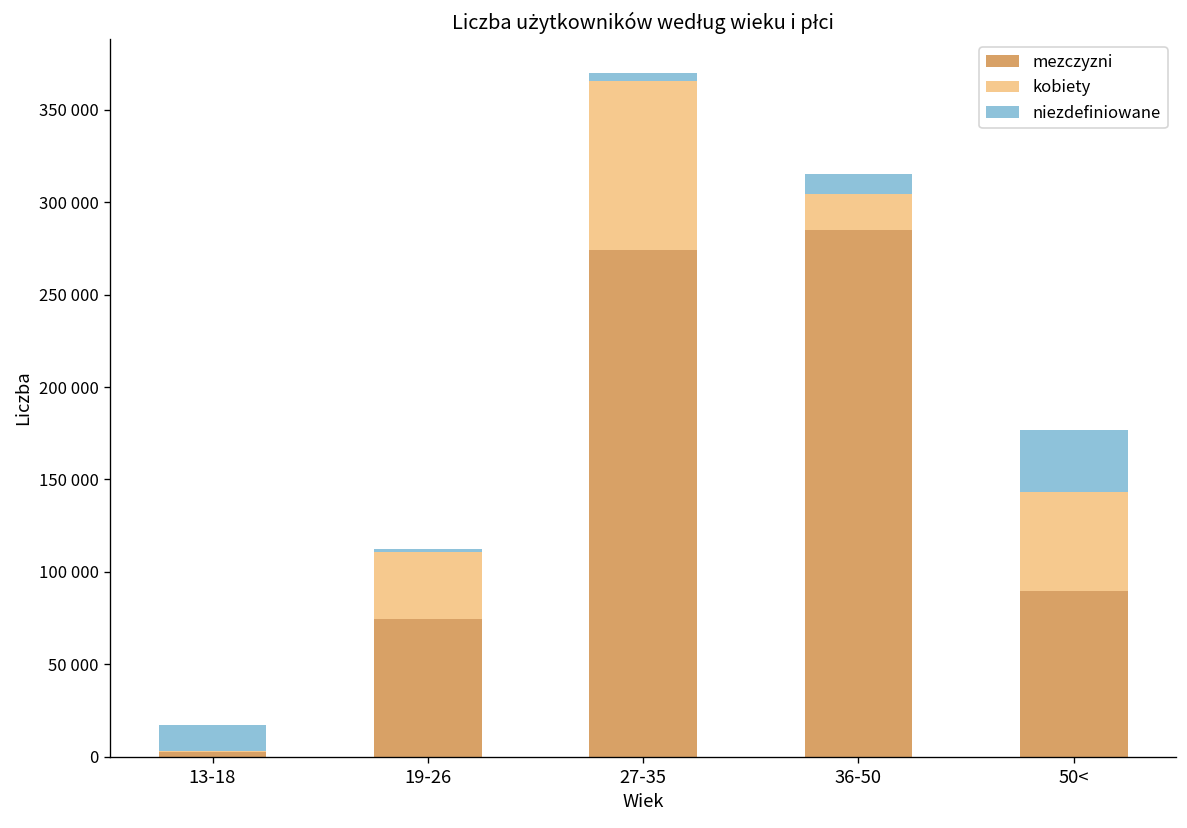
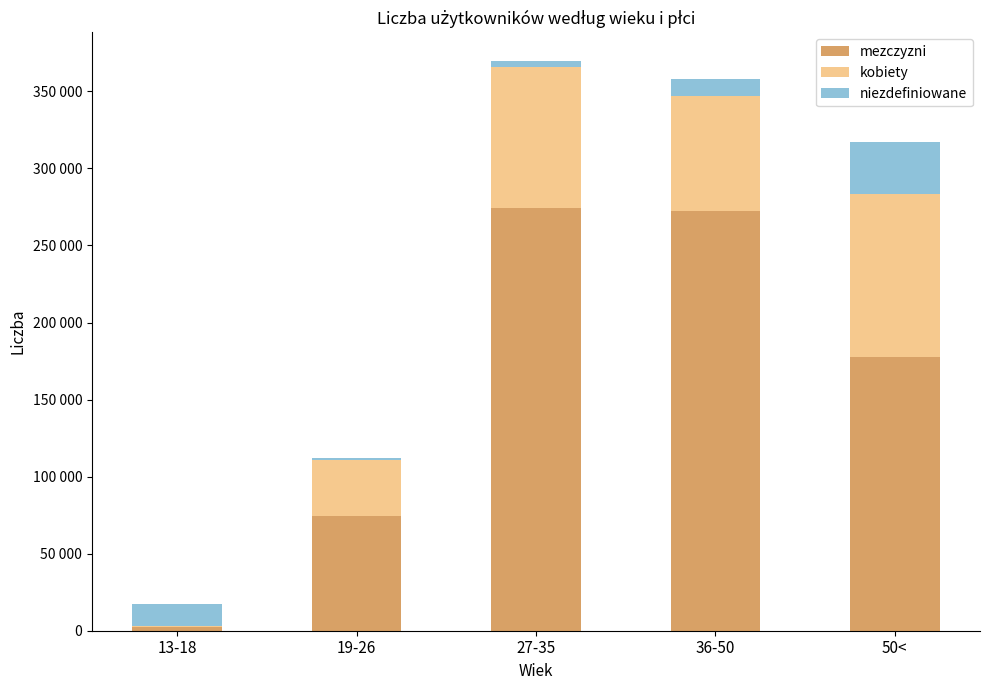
  {
    "mezczyzni": {
      "13-18": 3000,
      "19-26": 75000,
      "27-35": 274000,
-     "36-50": 285000,
-     "50<": 90000
+     "36-50": 272000,
+     "50<": 178000
    },
    "kobiety": {
      "19-26": 36000,
      "27-35": 92000,
-     "36-50": 19000,
-     "50<": 54000
+     "36-50": 75000,
+     "50<": 106000
    },
    "niezdefiniowane": {
      "13-18": 14000,
      "27-35": 4000,
      "36-50": 11000,
      "50<": 33000
    }
  }
